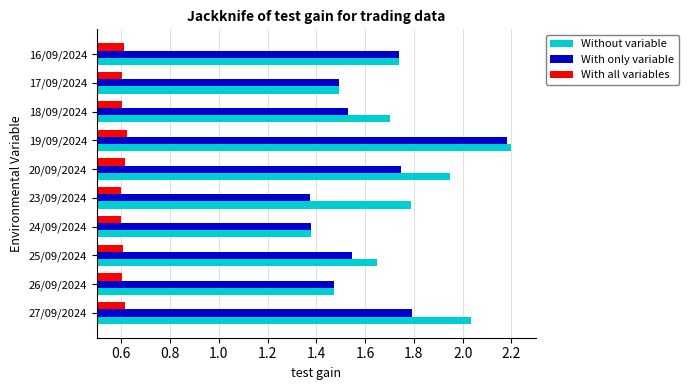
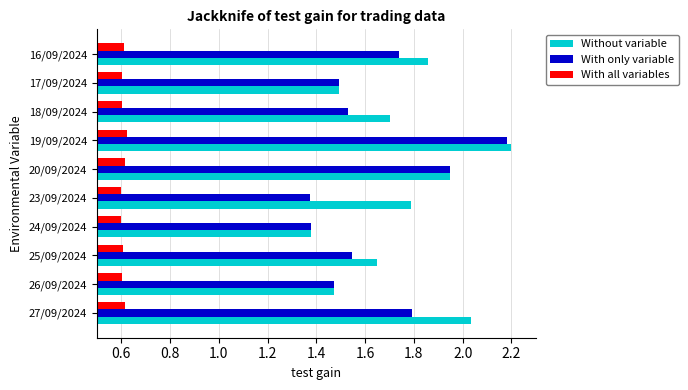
  {
    "Without variable": {
-     "16/09/2024": 1.74,
+     "16/09/2024": 1.86,
      "17/09/2024": 1.49,
      "18/09/2024": 1.70,
      "19/09/2024": 2.20,
      "20/09/2024": 1.95,
      "23/09/2024": 1.79,
      "24/09/2024": 1.38,
      "25/09/2024": 1.65,
      "26/09/2024": 1.47,
      "27/09/2024": 2.04
    },
    "With only variable": {
      "16/09/2024": 1.74,
      "17/09/2024": 1.49,
      "18/09/2024": 1.53,
      "19/09/2024": 2.18,
-     "20/09/2024": 1.75,
+     "20/09/2024": 1.95,
      "23/09/2024": 1.37,
      "24/09/2024": 1.38,
      "25/09/2024": 1.55,
      "26/09/2024": 1.47,
      "27/09/2024": 1.79
    },
    "With all variables": {
      "16/09/2024": 0.61,
      "17/09/2024": 0.60,
      "18/09/2024": 0.60,
      "19/09/2024": 0.62,
      "20/09/2024": 0.62,
      "23/09/2024": 0.60,
      "24/09/2024": 0.60,
      "25/09/2024": 0.61,
      "26/09/2024": 0.60,
      "27/09/2024": 0.61
    }
  }
